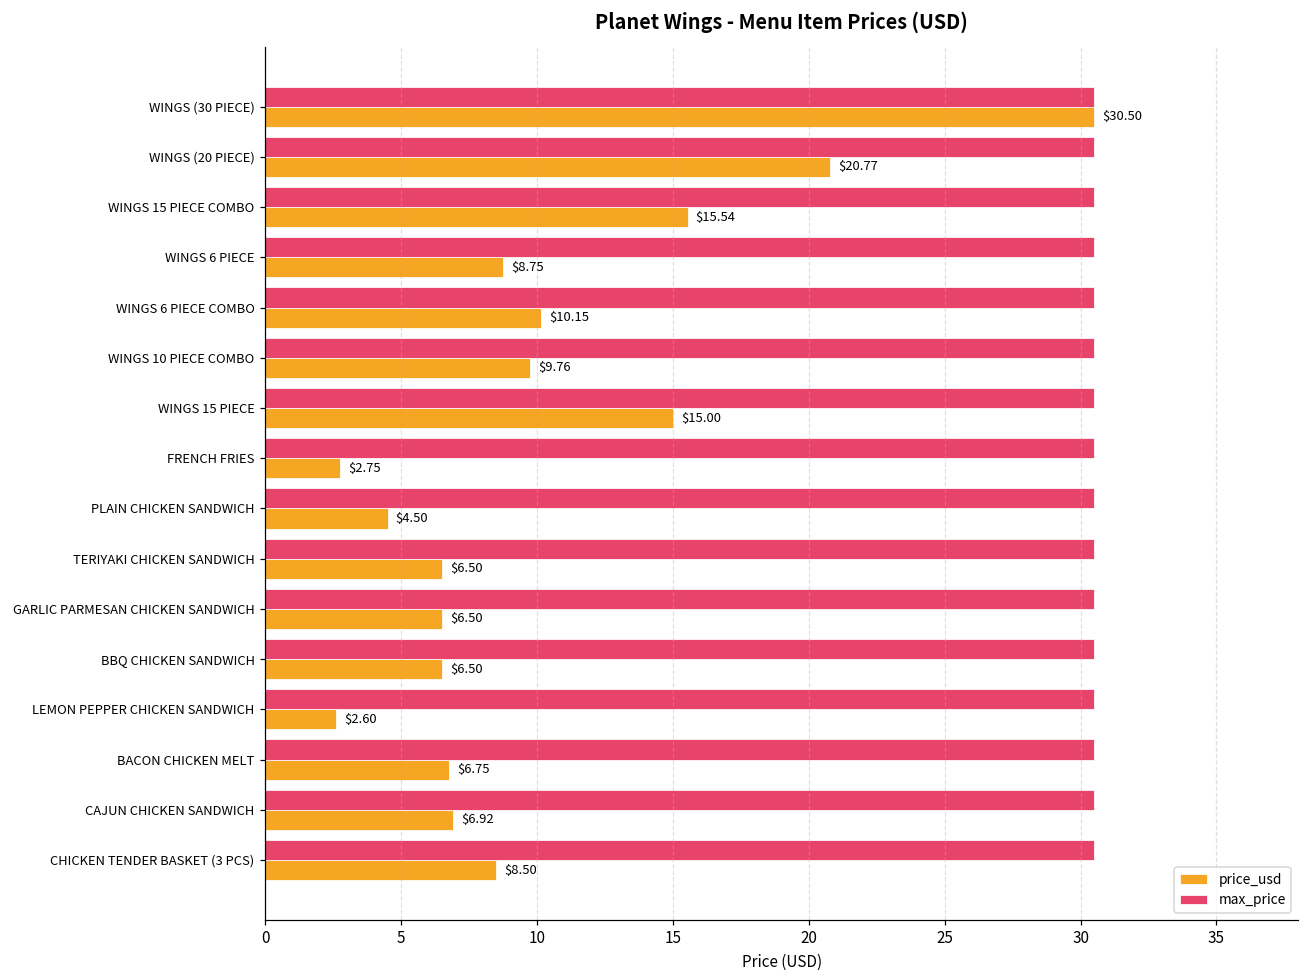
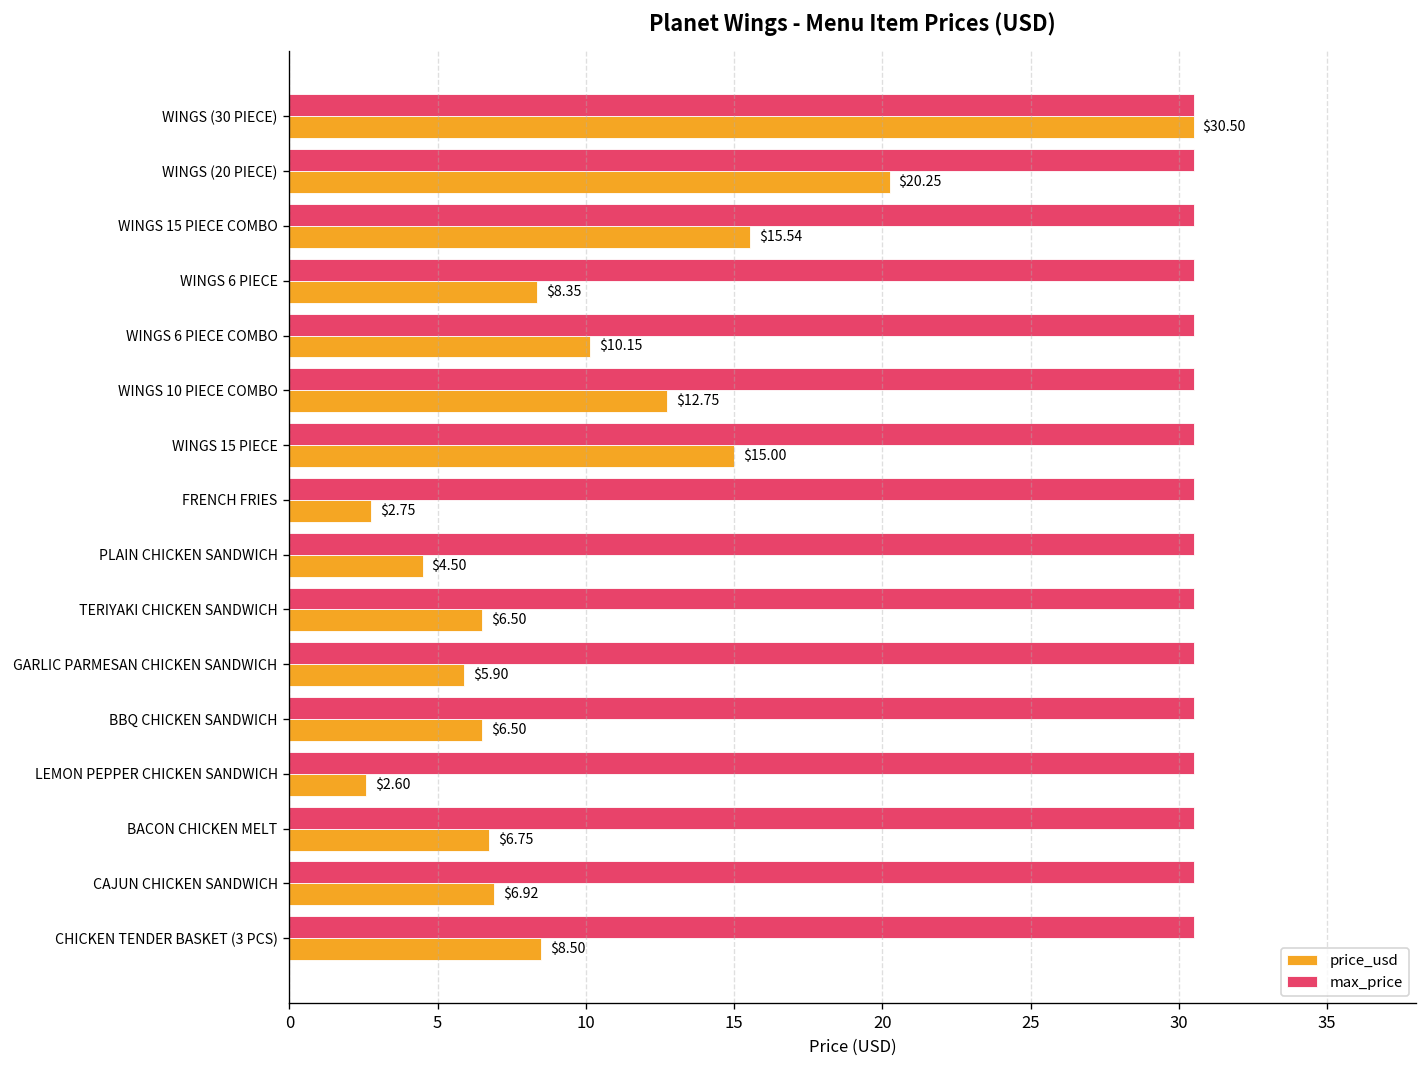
  {
    "price_usd": {
      "WINGS (30 PIECE)": "$30.50",
-     "WINGS (20 PIECE)": "$20.77",
+     "WINGS (20 PIECE)": "$20.25",
      "WINGS 15 PIECE COMBO": "$15.54",
-     "WINGS 6 PIECE": "$8.75",
+     "WINGS 6 PIECE": "$8.35",
      "WINGS 6 PIECE COMBO": "$10.15",
-     "WINGS 10 PIECE COMBO": "$9.76",
+     "WINGS 10 PIECE COMBO": "$12.75",
      "WINGS 15 PIECE": "$15.00",
      "FRENCH FRIES": "$2.75",
      "PLAIN CHICKEN SANDWICH": "$4.50",
      "TERIYAKI CHICKEN SANDWICH": "$6.50",
-     "GARLIC PARMESAN CHICKEN SANDWICH": "$6.50",
+     "GARLIC PARMESAN CHICKEN SANDWICH": "$5.90",
      "BBQ CHICKEN SANDWICH": "$6.50",
      "LEMON PEPPER CHICKEN SANDWICH": "$2.60",
      "BACON CHICKEN MELT": "$6.75",
      "CAJUN CHICKEN SANDWICH": "$6.92",
      "CHICKEN TENDER BASKET (3 PCS)": "$8.50"
    },
    "max_price": {
      "WINGS 15 PIECE COMBO": "30.5",
      "WINGS 6 PIECE": "30.5",
      "WINGS 6 PIECE COMBO": "30.5",
      "WINGS 10 PIECE COMBO": "30.5",
      "WINGS 15 PIECE": "30.5",
      "FRENCH FRIES": "30.5",
      "PLAIN CHICKEN SANDWICH": "30.5",
      "TERIYAKI CHICKEN SANDWICH": "30.5",
      "GARLIC PARMESAN CHICKEN SANDWICH": "30.5",
      "BBQ CHICKEN SANDWICH": "30.5",
      "LEMON PEPPER CHICKEN SANDWICH": "30.5",
      "BACON CHICKEN MELT": "30.5",
      "CAJUN CHICKEN SANDWICH": "30.5",
      "CHICKEN TENDER BASKET (3 PCS)": "30.5"
    }
  }
